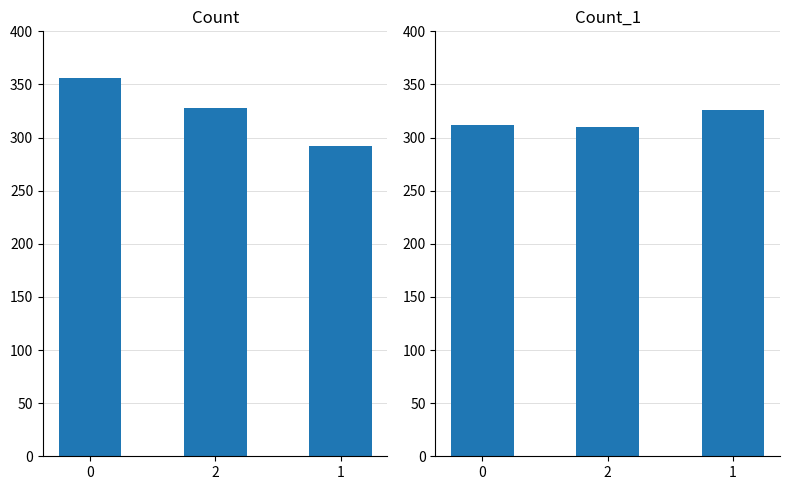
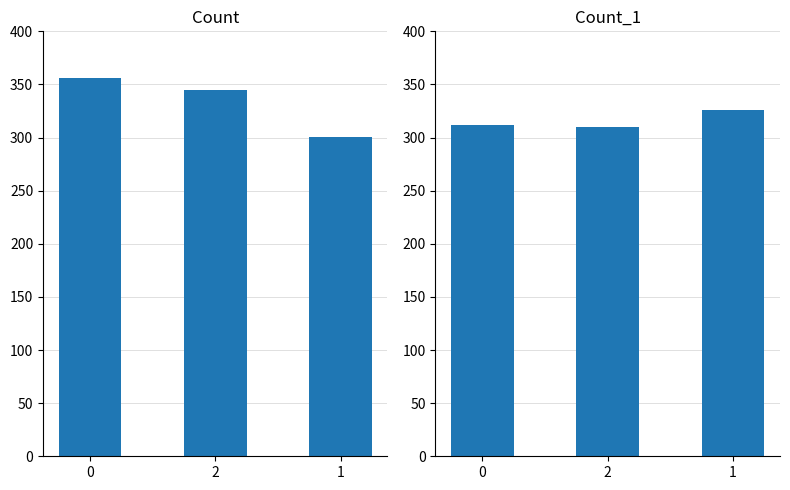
  {
    "Count": {
      "0": 356,
-     "2": 328,
-     "1": 292
+     "2": 345,
+     "1": 301
    },
    "Count_1": {
      "0": 312,
      "2": 310,
      "1": 326
    }
  }
